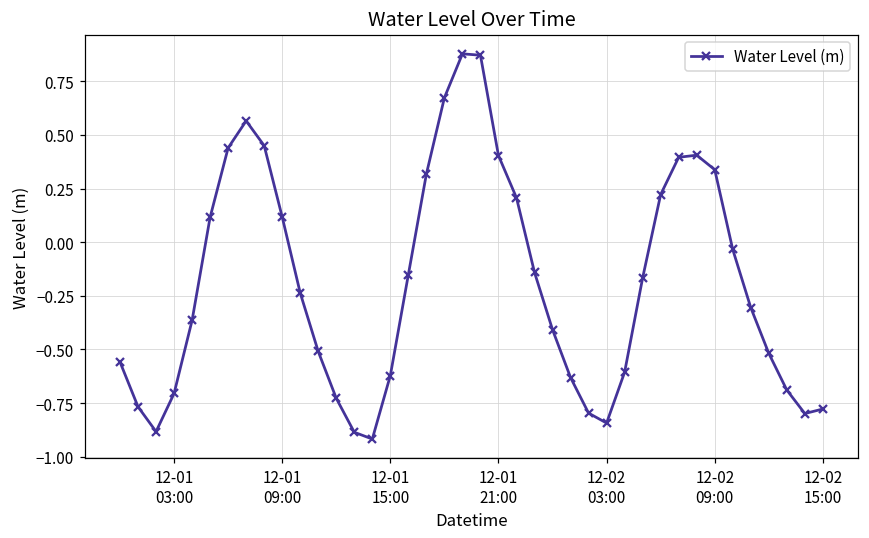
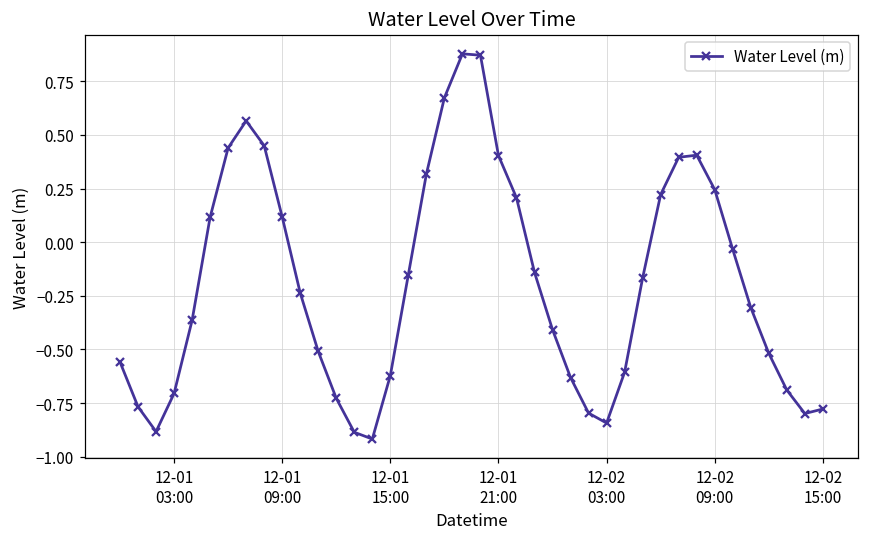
  {
    "12-01 03:00": -0.71,
    "12-01 09:00": 0.12,
    "12-01 15:00": -0.62,
    "12-01 21:00": 0.40,
    "12-02 03:00": -0.84,
-   "12-02 09:00": 0.34,
+   "12-02 09:00": 0.25,
    "12-02 15:00": -0.78
  }
